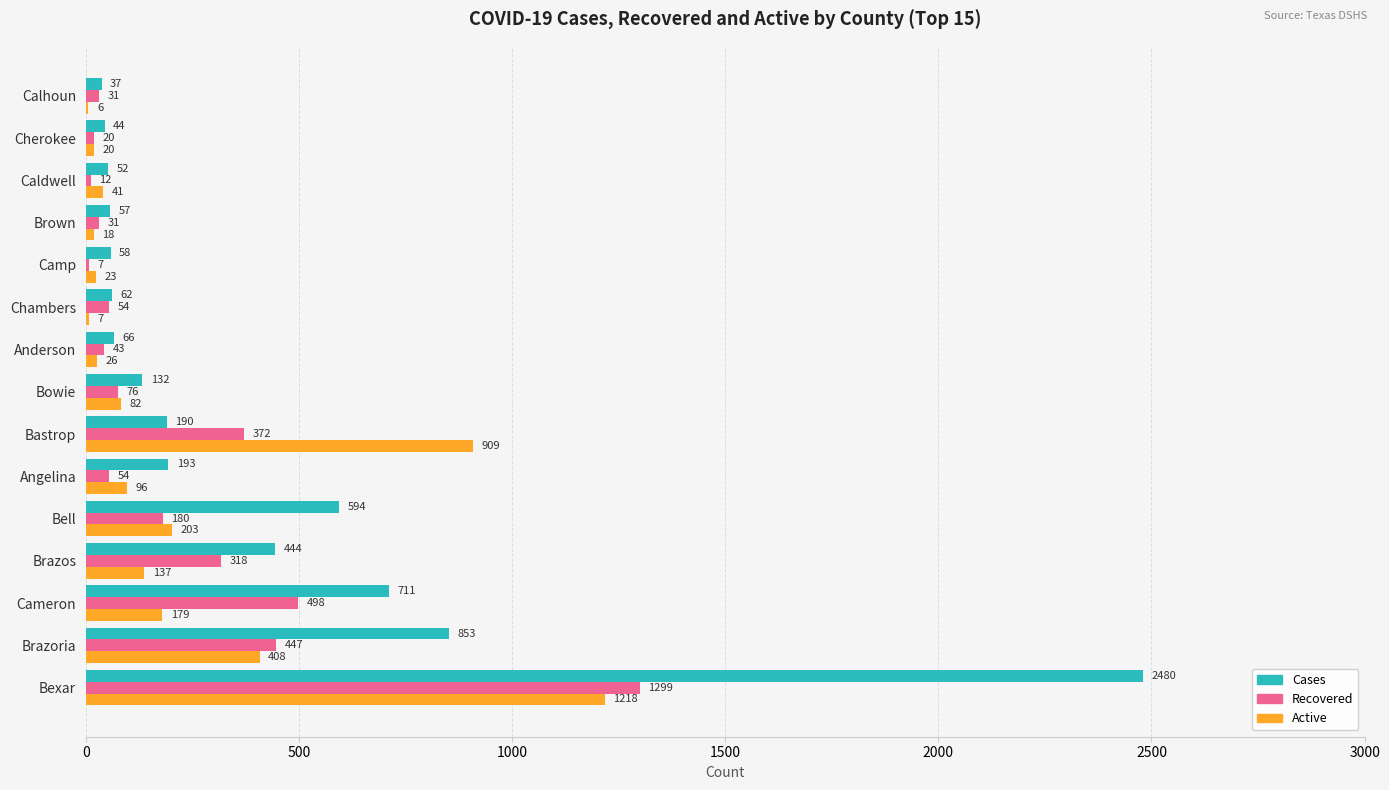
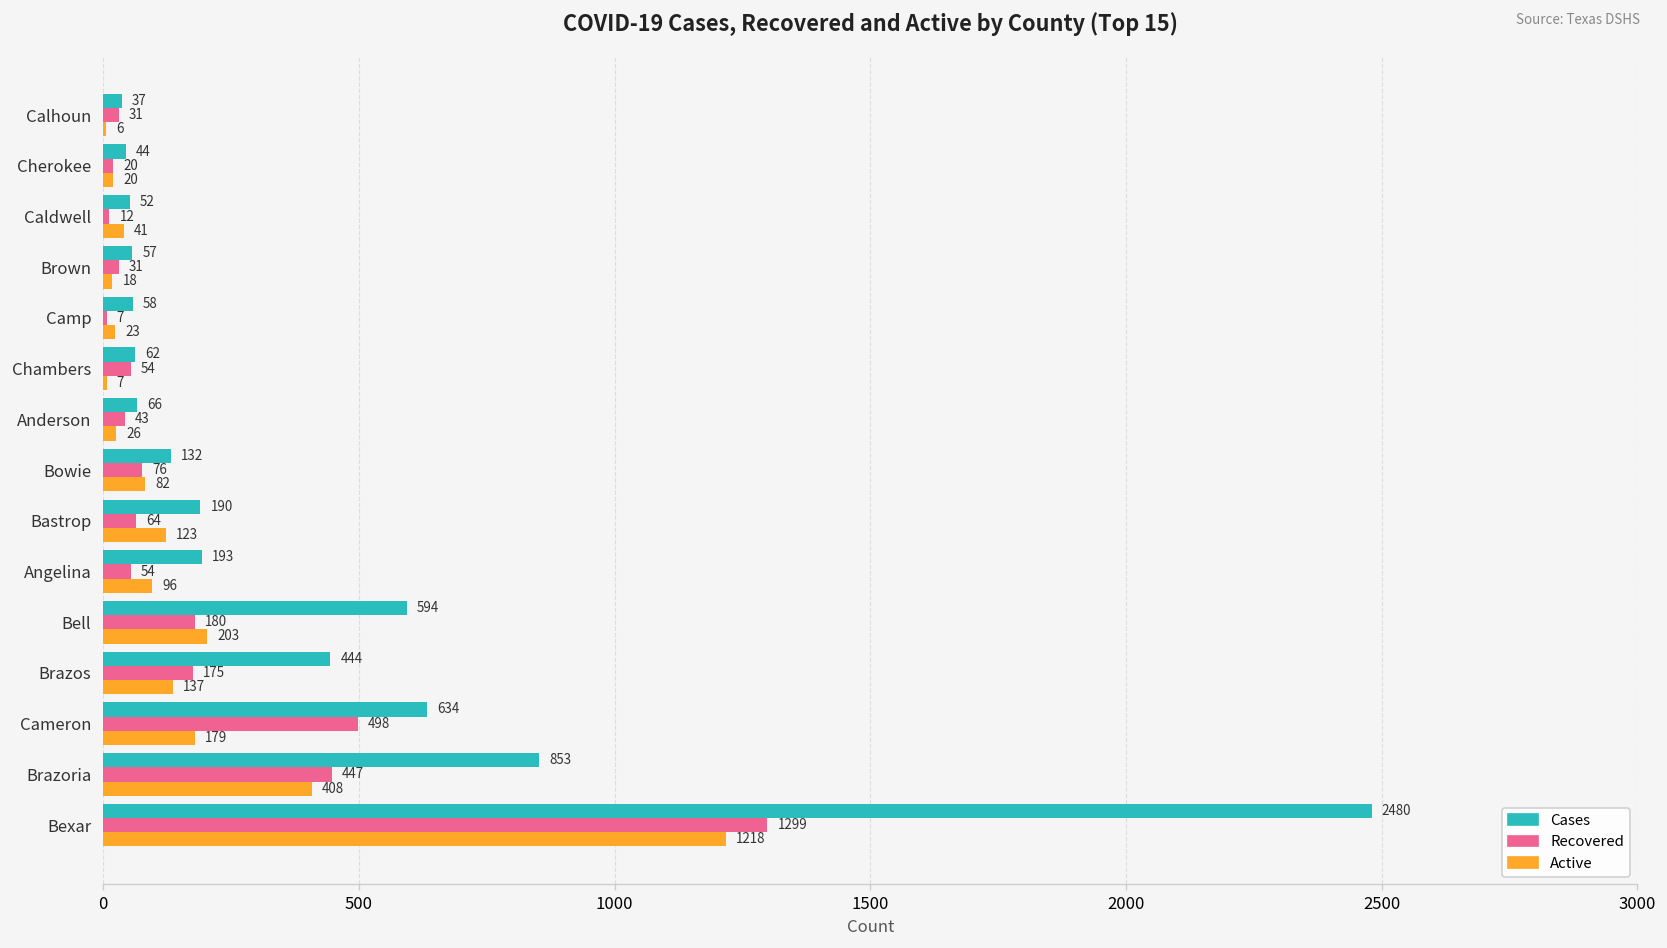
  {
    "Cases": {
      "Calhoun": 37,
      "Cherokee": 44,
      "Caldwell": 52,
      "Brown": 57,
      "Camp": 58,
      "Chambers": 62,
      "Anderson": 66,
      "Bowie": 132,
      "Bastrop": 190,
      "Angelina": 193,
      "Bell": 594,
      "Brazos": 444,
-     "Cameron": 711,
+     "Cameron": 634,
      "Brazoria": 853,
      "Bexar": 2480
    },
    "Recovered": {
      "Calhoun": 31,
      "Cherokee": 20,
      "Caldwell": 12,
      "Brown": 31,
      "Camp": 7,
      "Chambers": 54,
      "Anderson": 43,
      "Bowie": 76,
-     "Bastrop": 372,
+     "Bastrop": 64,
      "Angelina": 54,
      "Bell": 180,
-     "Brazos": 318,
+     "Brazos": 175,
      "Cameron": 498,
      "Brazoria": 447,
      "Bexar": 1299
    },
    "Active": {
      "Calhoun": 6,
      "Cherokee": 20,
      "Caldwell": 41,
      "Brown": 18,
      "Camp": 23,
      "Chambers": 7,
      "Anderson": 26,
      "Bowie": 82,
-     "Bastrop": 909,
+     "Bastrop": 123,
      "Angelina": 96,
      "Bell": 203,
      "Brazos": 137,
      "Cameron": 179,
      "Brazoria": 408,
      "Bexar": 1218
    }
  }
